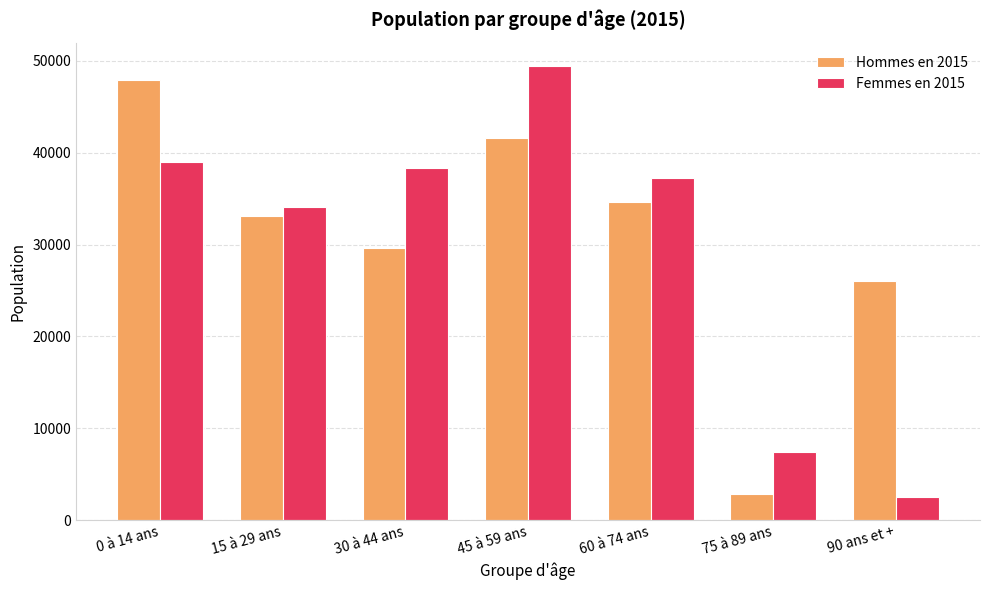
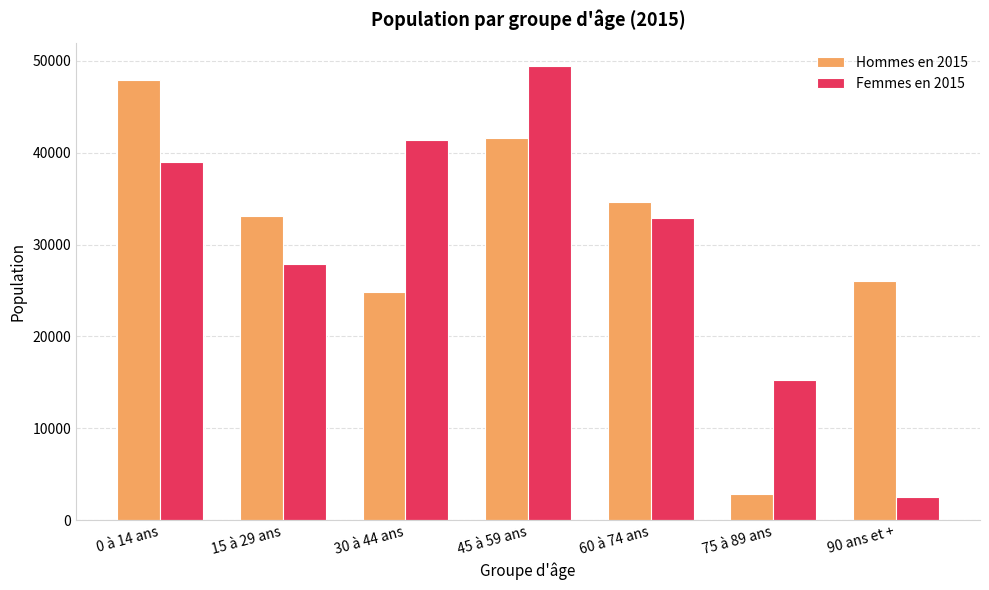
  {
    "Hommes en 2015": {
      "0 à 14 ans": 48000,
      "15 à 29 ans": 33000,
-     "30 à 44 ans": 30000,
+     "30 à 44 ans": 25000,
      "45 à 59 ans": 42000,
      "60 à 74 ans": 35000,
      "75 à 89 ans": 3000,
      "90 ans et +": 26000
    },
    "Femmes en 2015": {
      "0 à 14 ans": 39000,
-     "15 à 29 ans": 34000,
-     "30 à 44 ans": 38000,
+     "15 à 29 ans": 28000,
+     "30 à 44 ans": 41000,
      "45 à 59 ans": 49000,
-     "60 à 74 ans": 37000,
-     "75 à 89 ans": 7000,
+     "60 à 74 ans": 33000,
+     "75 à 89 ans": 15000,
      "90 ans et +": 2000
    }
  }
